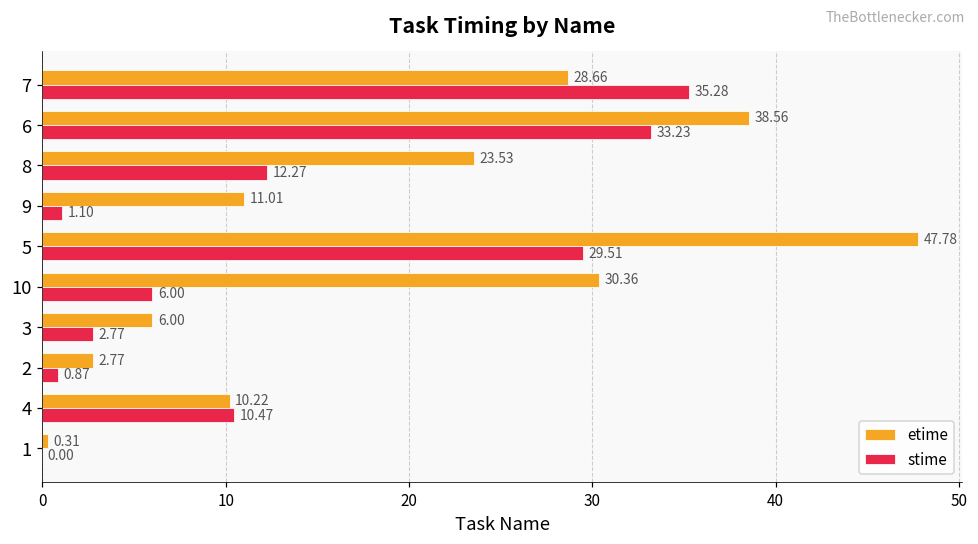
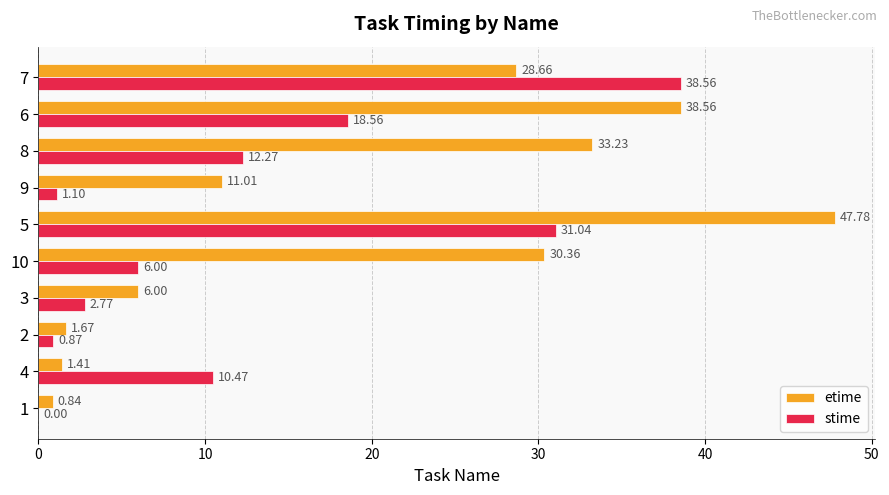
  {
    "etime": {
      "7": 28.66,
      "6": 38.56,
-     "8": 23.53,
+     "8": 33.23,
      "9": 11.01,
      "5": 47.78,
      "10": 30.36,
      "3": 6.00,
-     "2": 2.77,
-     "4": 10.22,
-     "1": 0.31
+     "2": 1.67,
+     "4": 1.41,
+     "1": 0.84
    },
    "stime": {
-     "7": 35.28,
-     "6": 33.23,
+     "7": 38.56,
+     "6": 18.56,
      "8": 12.27,
      "9": 1.10,
-     "5": 29.51,
+     "5": 31.04,
      "10": 6.00,
      "3": 2.77,
      "2": 0.87,
      "4": 10.47,
      "1": 0.00
    }
  }
